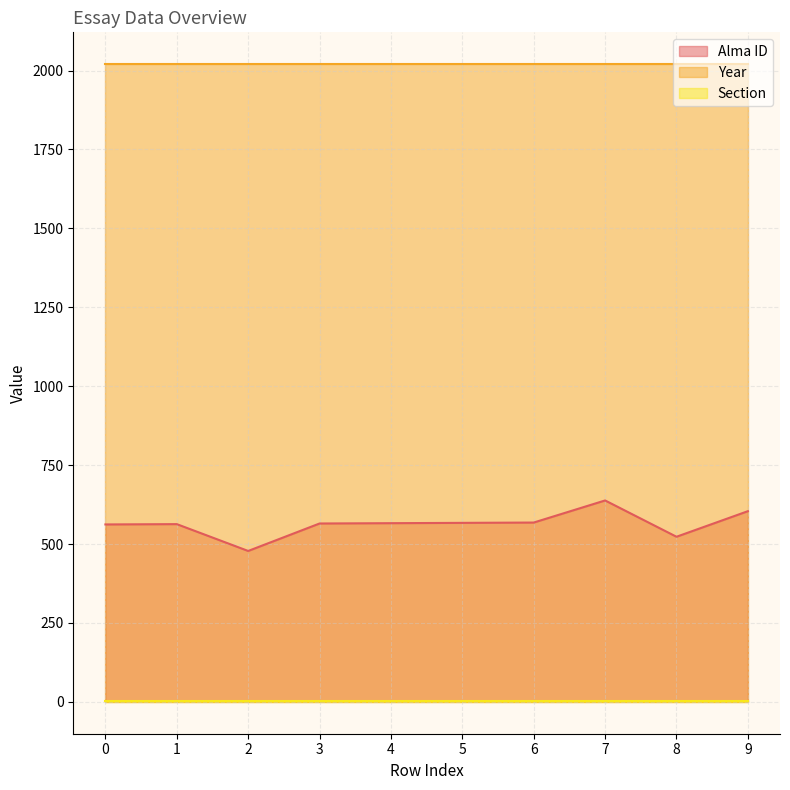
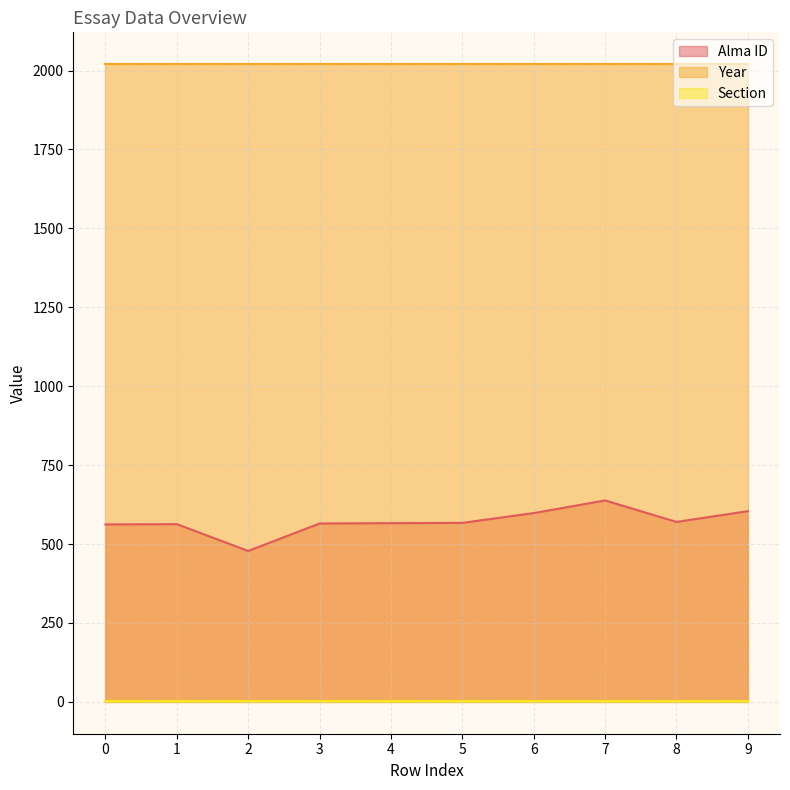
  {
    "Alma ID": {
      "0": 560,
      "1": 560,
      "2": 480,
      "3": 570,
      "4": 570,
      "5": 570,
-     "6": 570,
+     "6": 600,
      "7": 640,
-     "8": 520,
+     "8": 570,
      "9": 600
    }
  }
